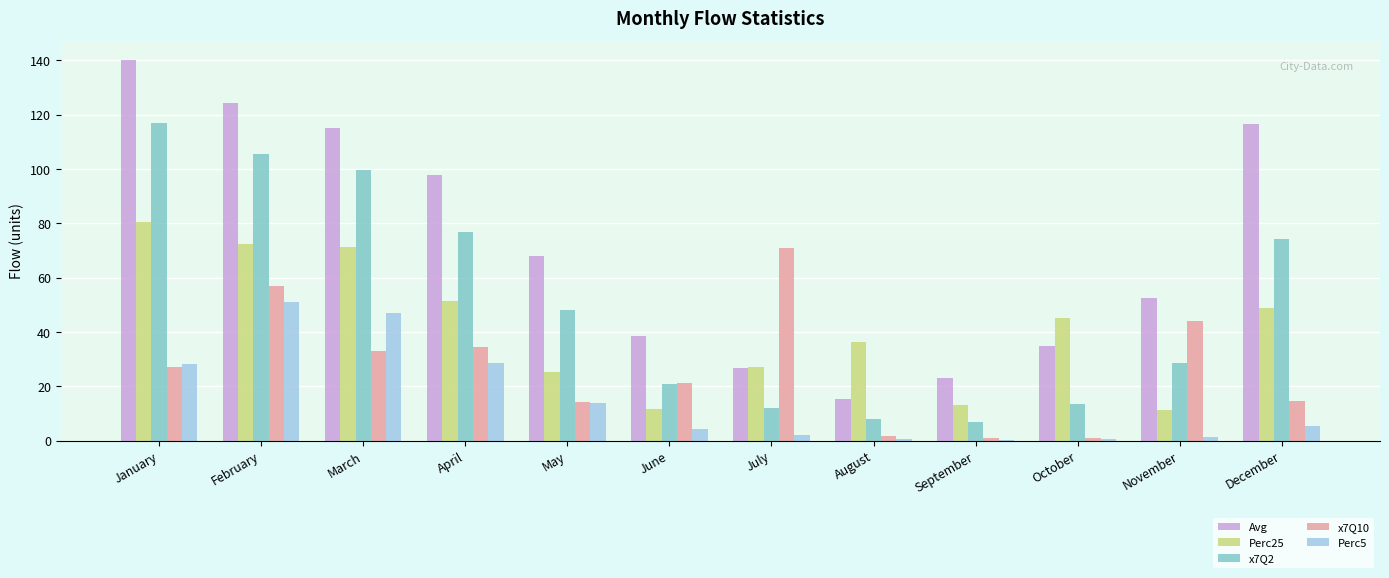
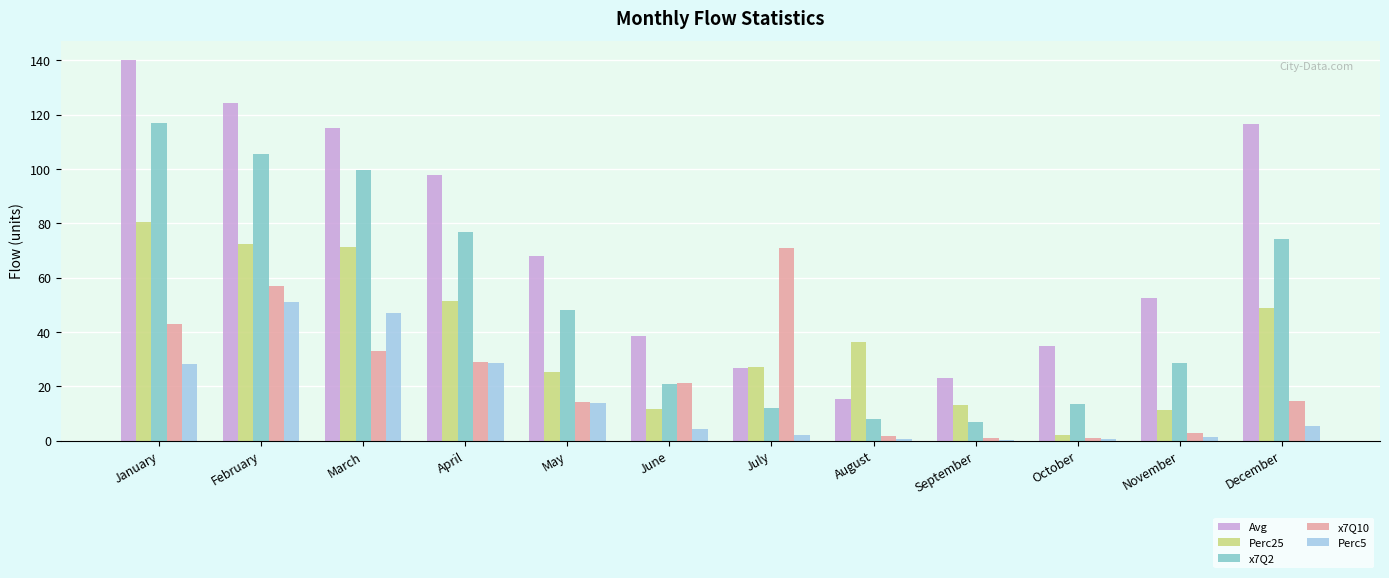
  {
    "Perc25": {
      "January": 81,
      "February": 72,
      "March": 71,
      "April": 51,
      "May": 25,
      "June": 12,
      "July": 27,
      "August": 36,
      "September": 13,
-     "October": 45,
+     "October": 2,
      "November": 11,
      "December": 49
    },
    "x7Q10": {
-     "January": 27,
+     "January": 43,
      "February": 57,
      "March": 33,
-     "April": 34,
+     "April": 29,
      "May": 14,
      "June": 21,
      "July": 71,
      "August": 2,
      "September": 1,
      "October": 1,
-     "November": 44,
+     "November": 3,
      "December": 15
    }
  }
